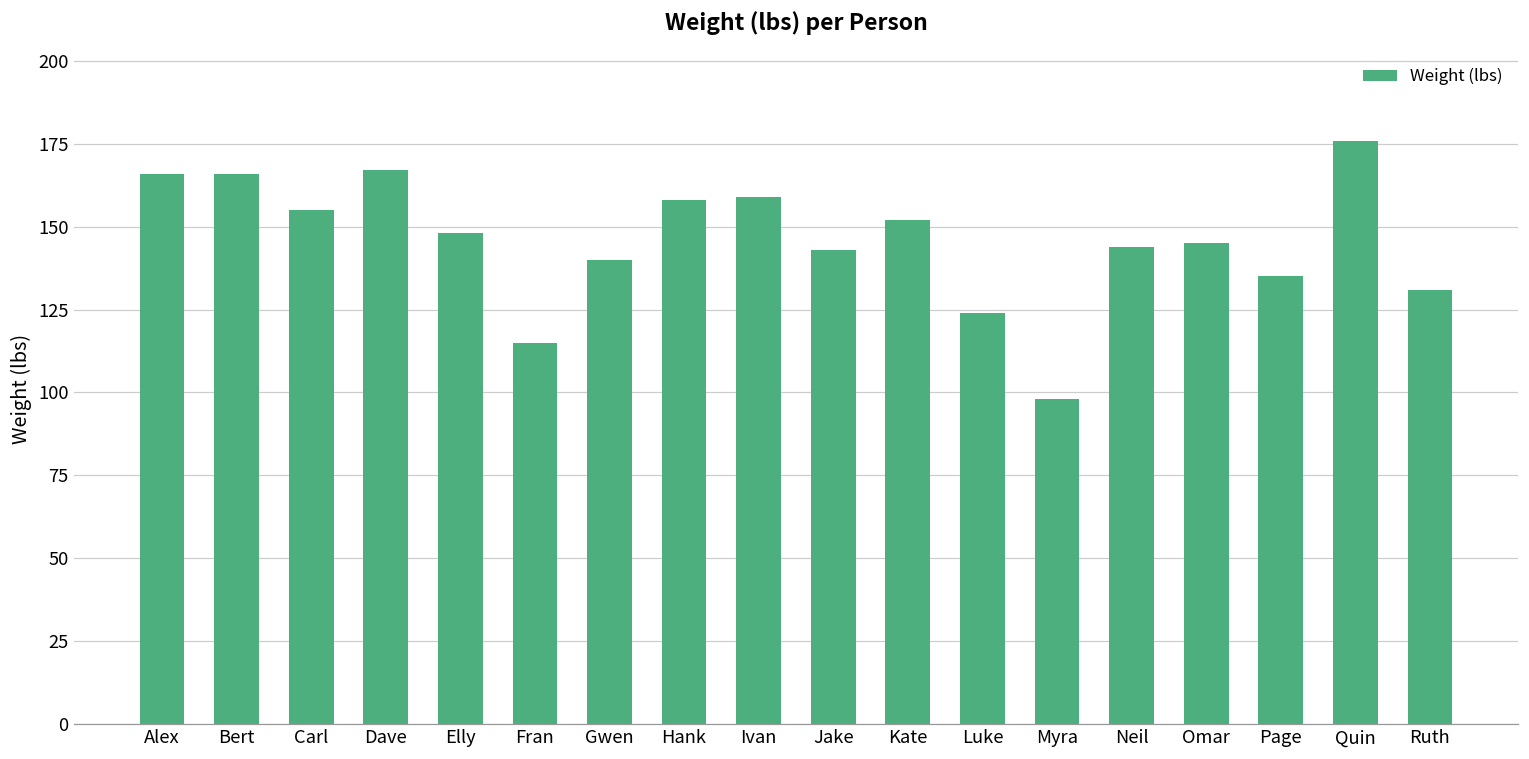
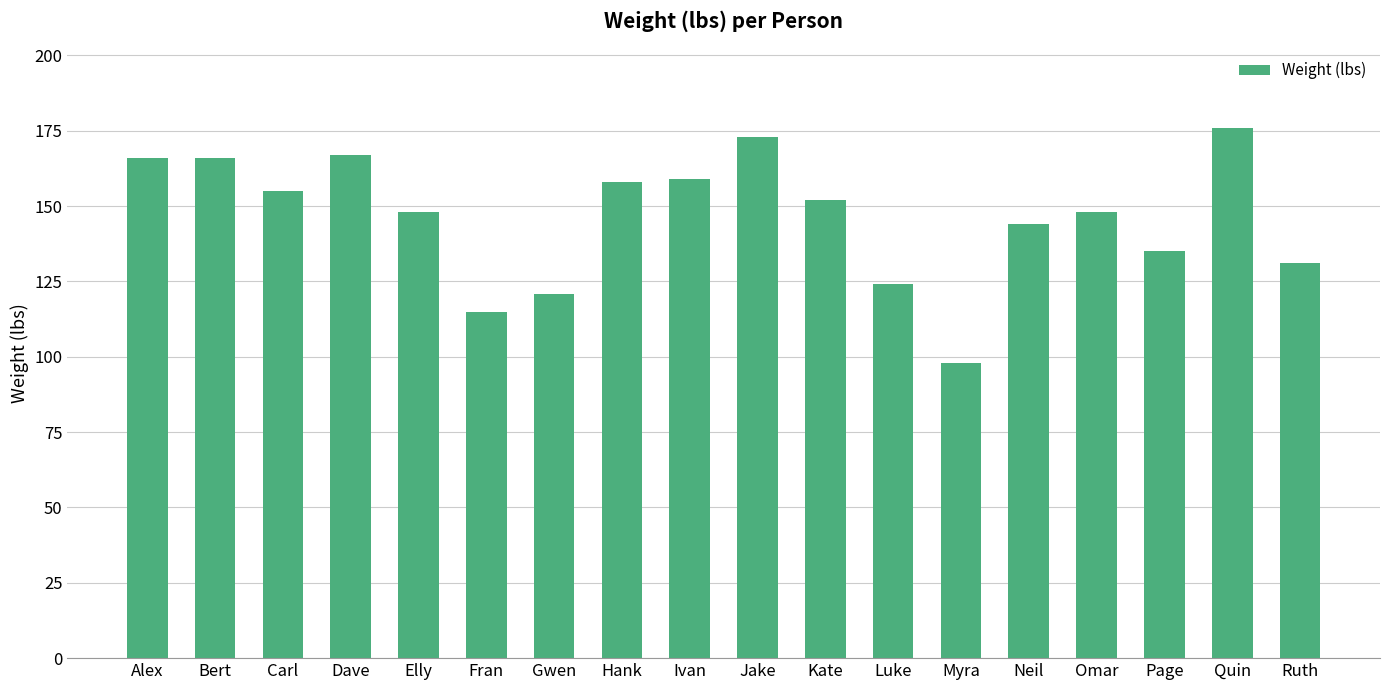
  {
    "Alex": 166,
    "Bert": 166,
    "Carl": 155,
    "Dave": 167,
    "Elly": 148,
    "Fran": 115,
-   "Gwen": 140,
+   "Gwen": 121,
    "Hank": 158,
    "Ivan": 159,
-   "Jake": 143,
+   "Jake": 173,
    "Kate": 152,
    "Luke": 124,
    "Myra": 98,
    "Neil": 144,
-   "Omar": 145,
+   "Omar": 148,
    "Page": 135,
    "Quin": 176,
    "Ruth": 131
  }
